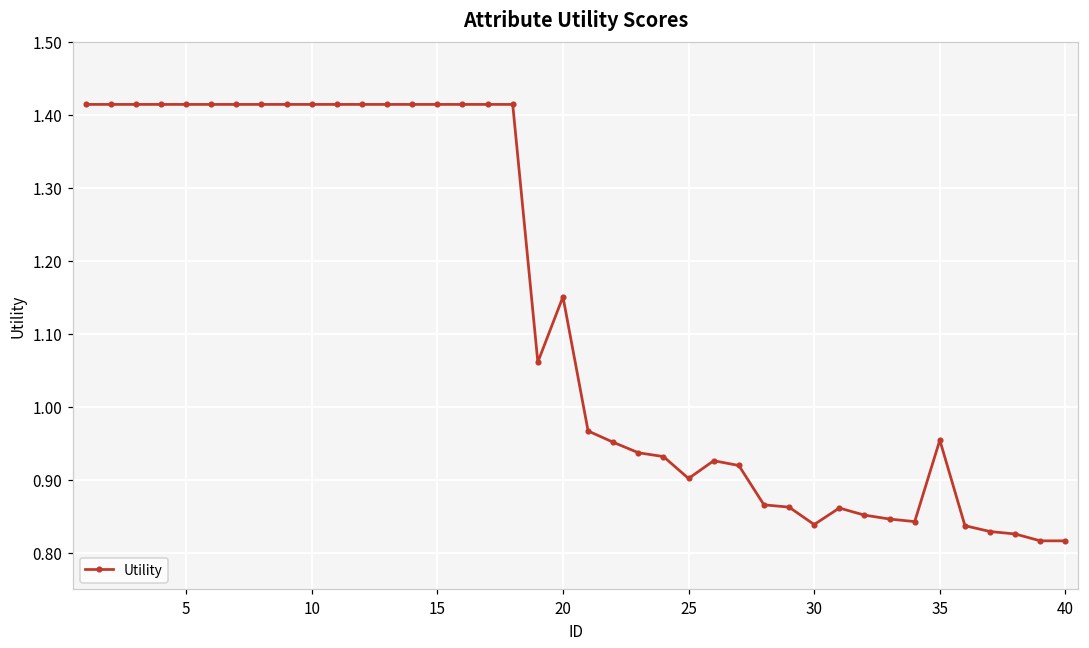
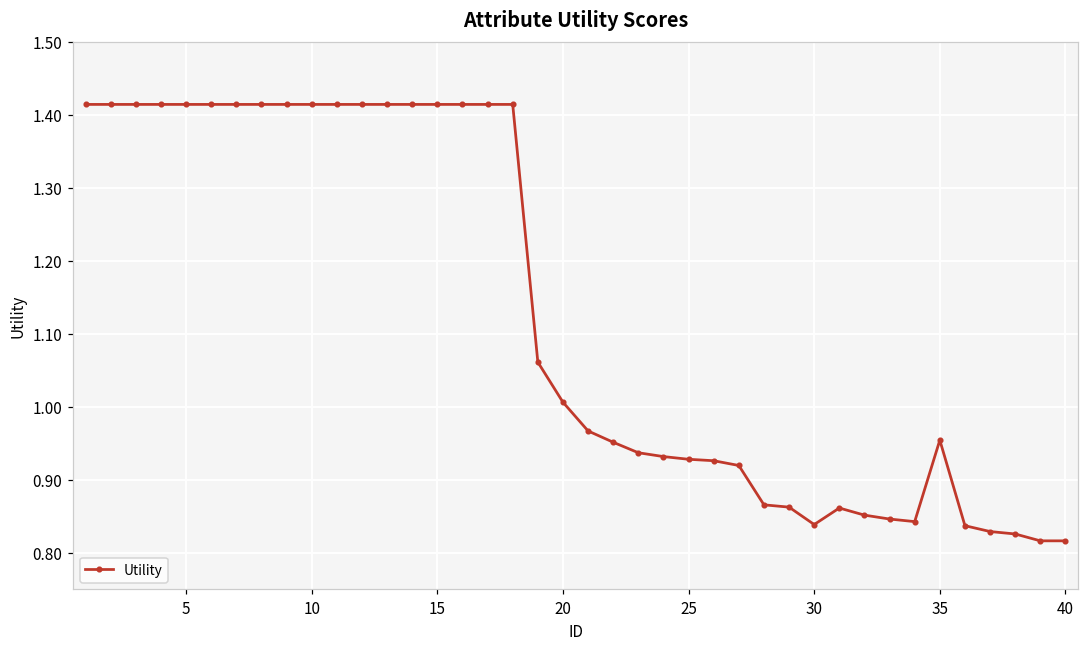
  {
    "5": 1.41,
    "10": 1.41,
    "15": 1.41,
-   "20": 1.15,
-   "25": 0.90,
+   "20": 1.01,
+   "25": 0.93,
    "30": 0.84,
    "35": 0.95,
    "40": 0.82
  }
